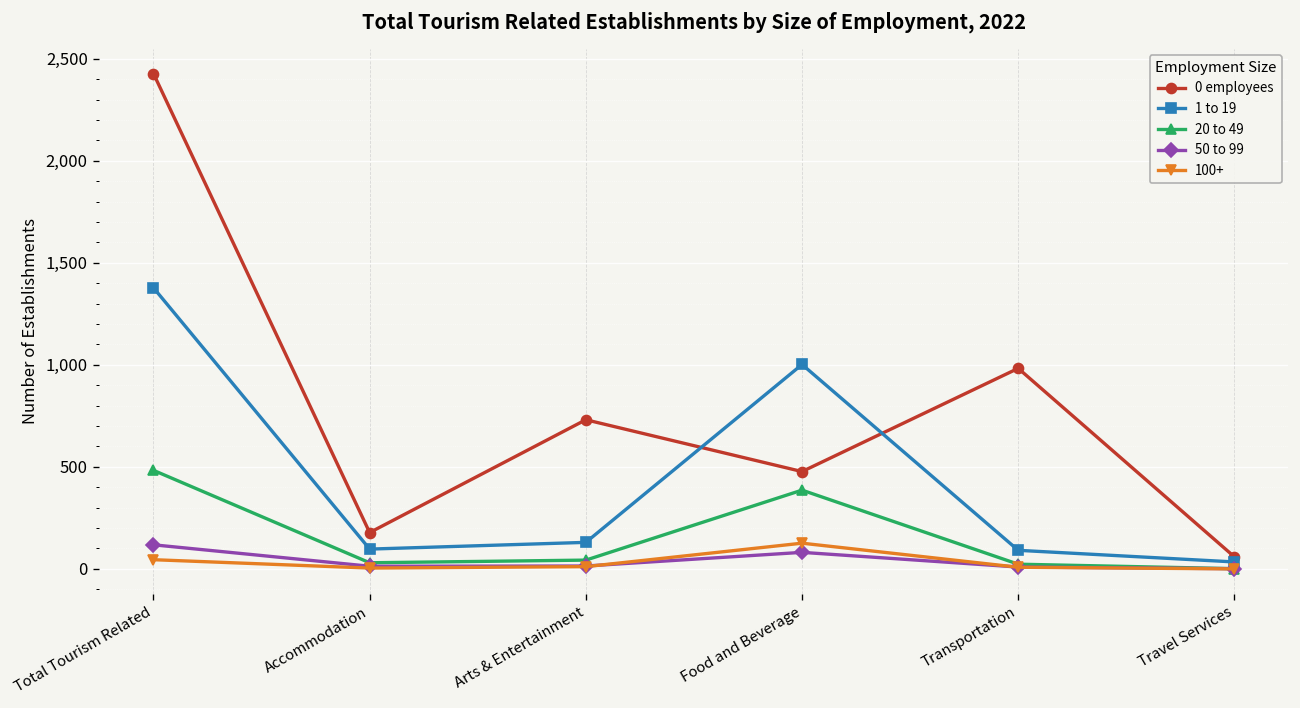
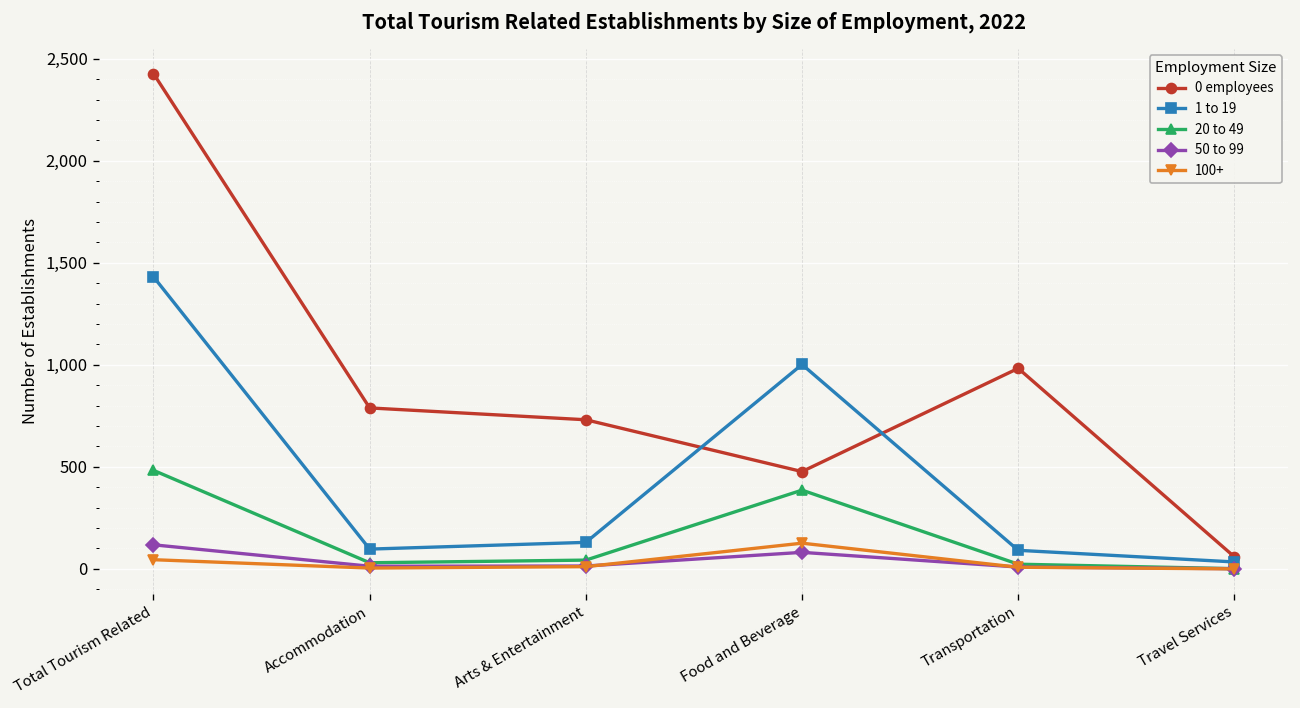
  {
    "0 employees": {
      "Total Tourism Related": "2,430",
-     "Accommodation": "180",
+     "Accommodation": "790",
      "Arts & Entertainment": "730",
      "Food and Beverage": "480",
      "Transportation": "980",
      "Travel Services": "60"
    },
    "1 to 19": {
-     "Total Tourism Related": "1,380",
+     "Total Tourism Related": "1,430",
      "Accommodation": "100",
      "Arts & Entertainment": "130",
      "Food and Beverage": "1,000",
      "Transportation": "90",
      "Travel Services": "30"
    },
    "20 to 49": {
      "Total Tourism Related": "480",
      "Accommodation": "30",
      "Arts & Entertainment": "40",
      "Food and Beverage": "390"
    },
    "50 to 99": {
      "Total Tourism Related": "120",
      "Food and Beverage": "80"
    },
    "100+": {
      "Total Tourism Related": "50",
      "Food and Beverage": "130"
    }
  }
